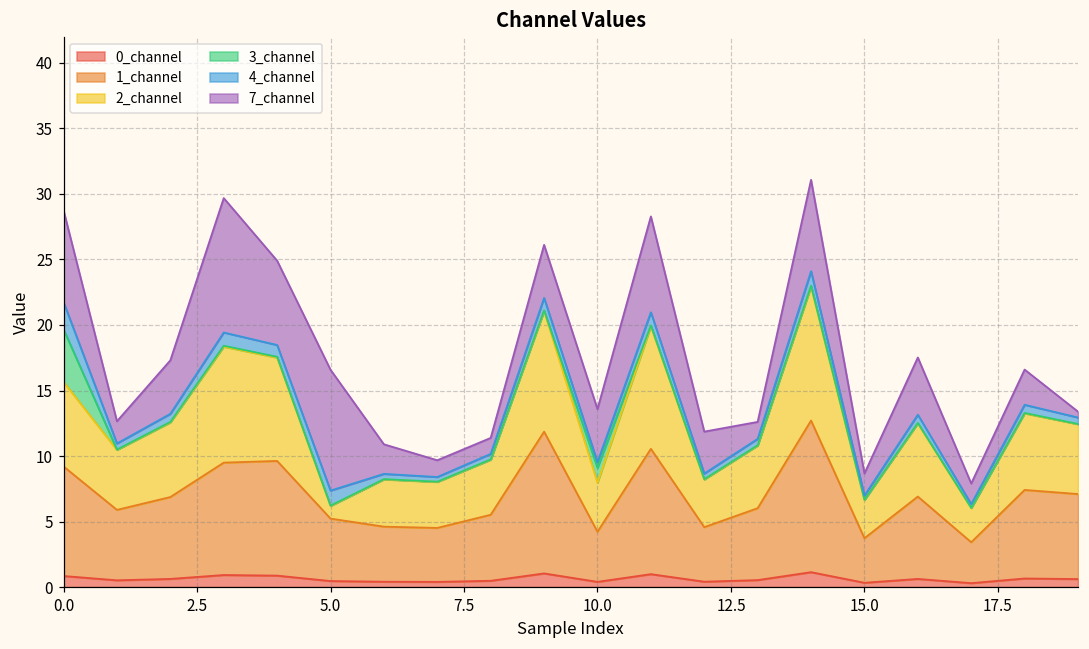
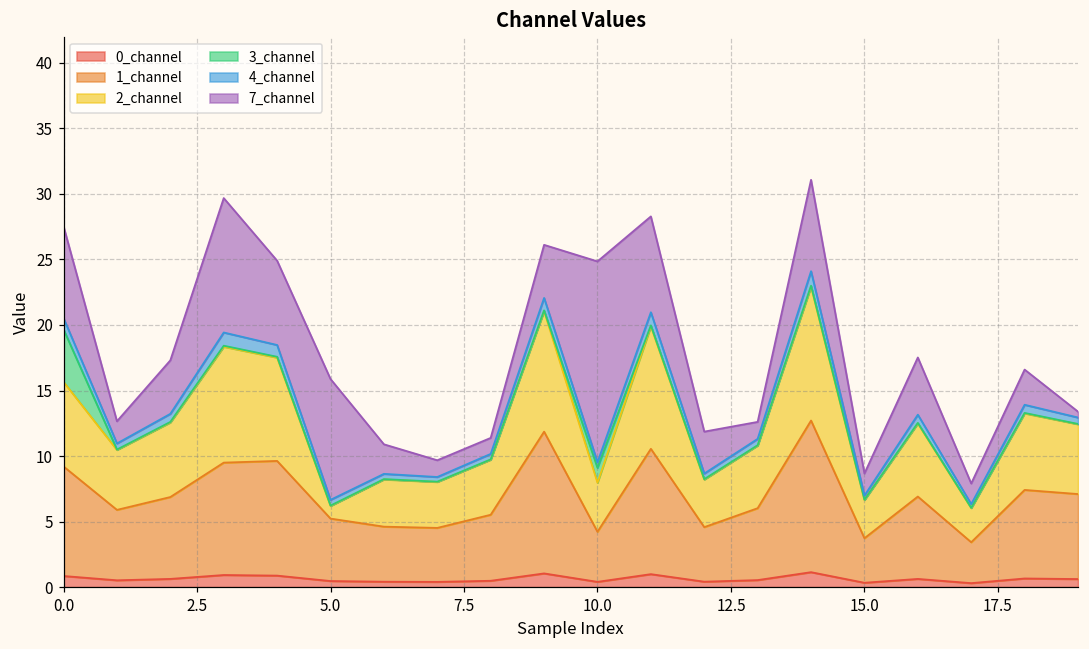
  {
    "2_channel": {
      "0.0": 6.5,
      "10.0": 3.7
    },
    "3_channel": {
      "0.0": 4.0,
      "10.0": 1.1
    },
    "4_channel": {
-     "0.0": 2.1,
-     "5.0": 1.1,
+     "0.0": 0.9,
+     "5.0": 0.4,
      "10.0": 0.4,
      "15.0": 0.3
    },
    "7_channel": {
      "0.0": 7.0,
      "5.0": 9.2,
-     "10.0": 4.1,
+     "10.0": 15.3,
      "15.0": 1.7
    }
  }
